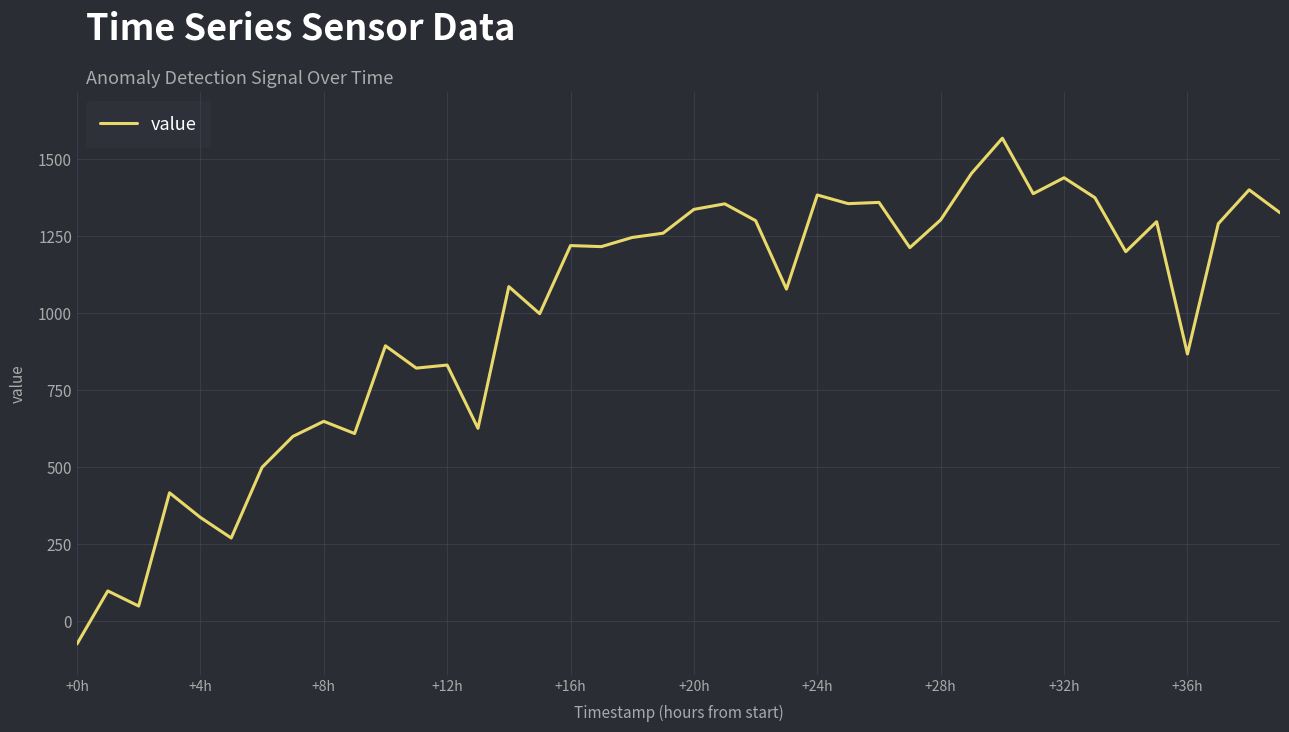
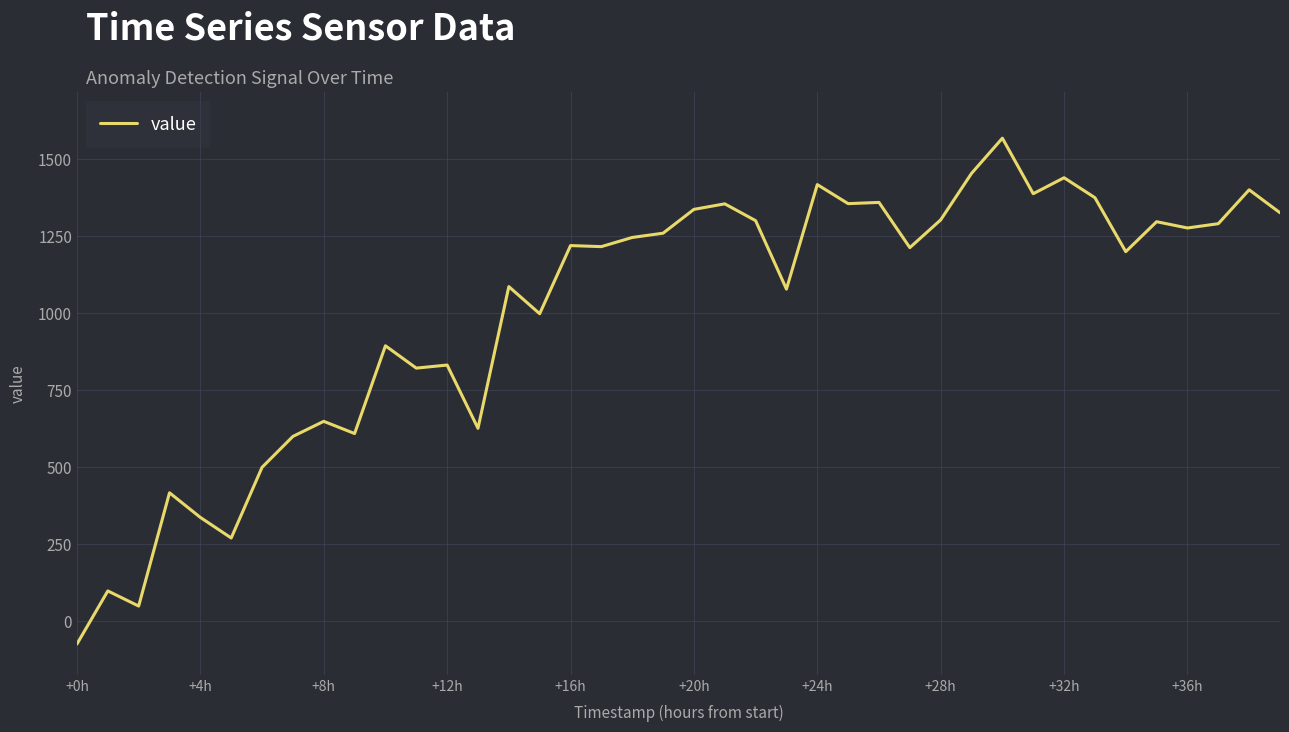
  {
    "+0h": -80,
    "+4h": 340,
    "+8h": 650,
    "+12h": 830,
    "+16h": 1220,
    "+20h": 1340,
-   "+24h": 1380,
+   "+24h": 1420,
    "+28h": 1300,
    "+32h": 1440,
-   "+36h": 870
+   "+36h": 1280
  }
